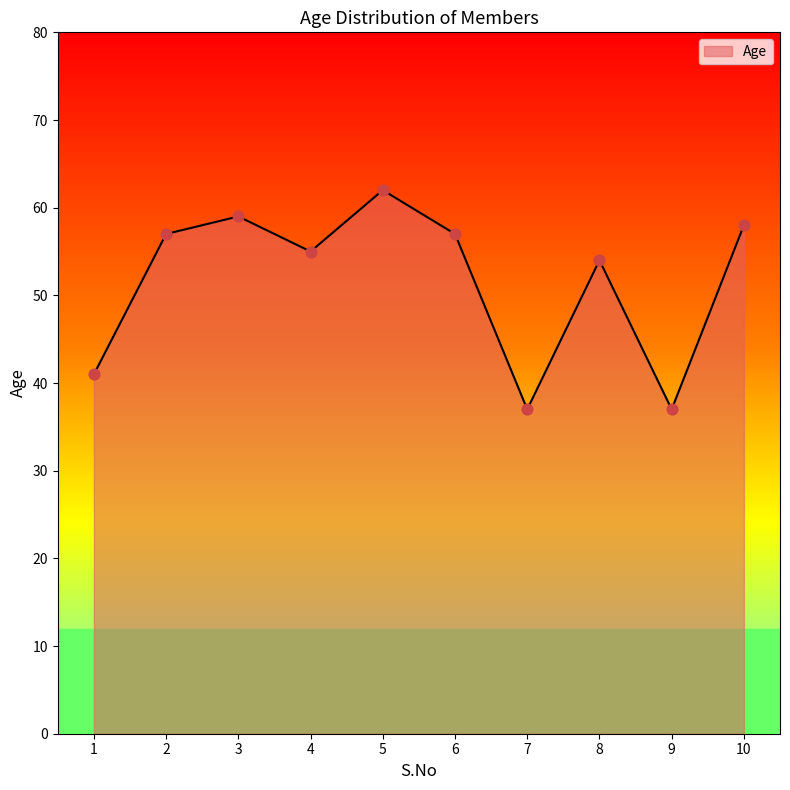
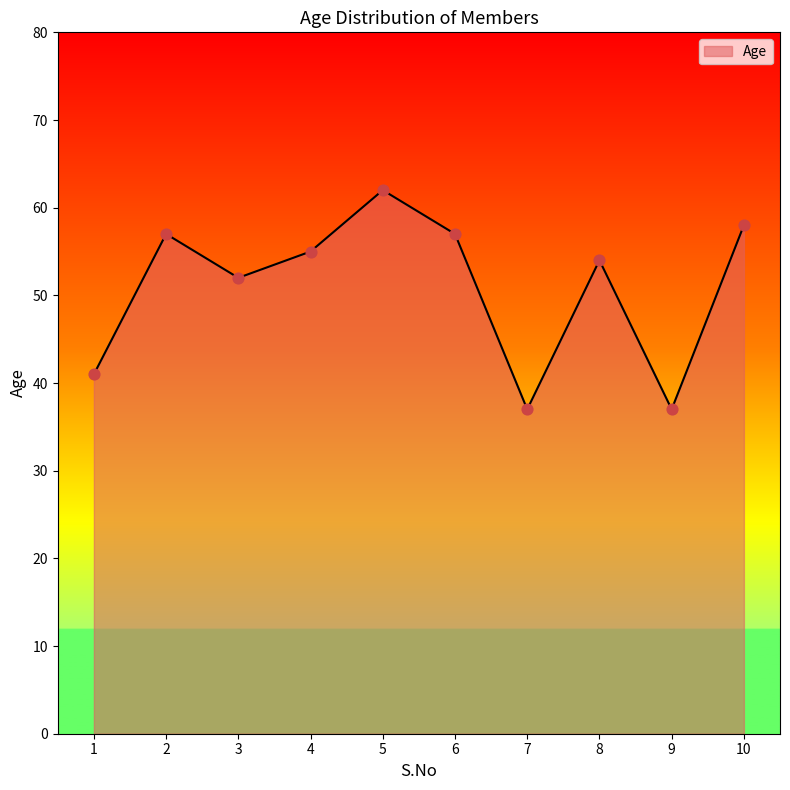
  {
    "1": 41,
    "2": 57,
-   "3": 59,
+   "3": 52,
    "4": 55,
    "5": 62,
    "6": 57,
    "7": 37,
    "8": 54,
    "9": 37,
    "10": 58
  }
